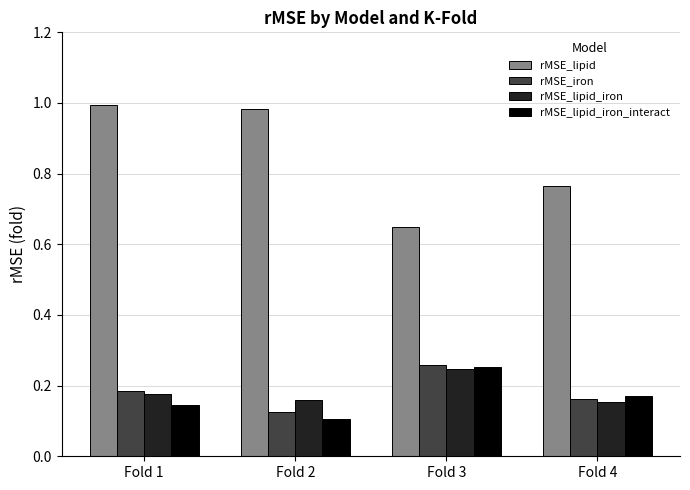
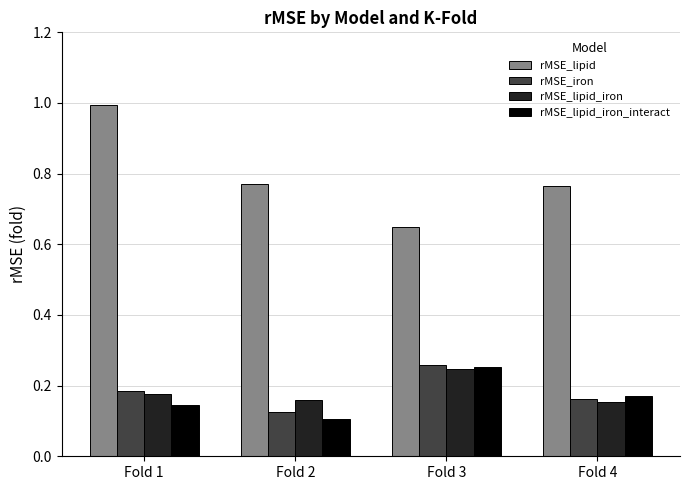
  {
    "rMSE_lipid": {
      "Fold 1": 0.99,
-     "Fold 2": 0.98,
+     "Fold 2": 0.77,
      "Fold 3": 0.65,
      "Fold 4": 0.77
    }
  }
